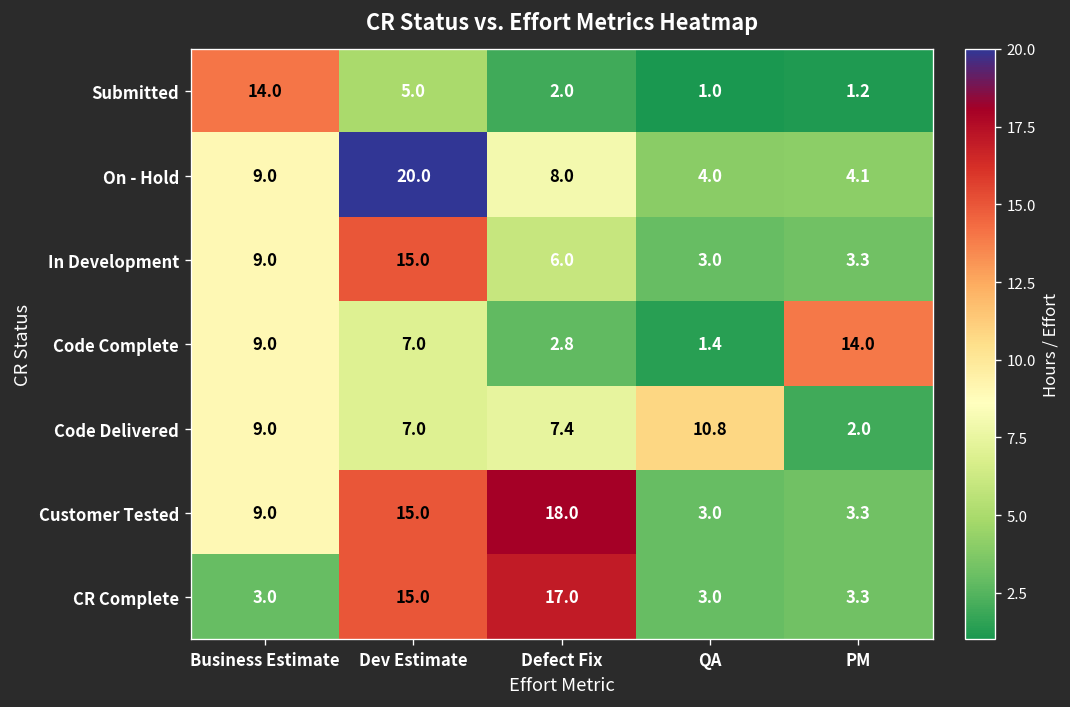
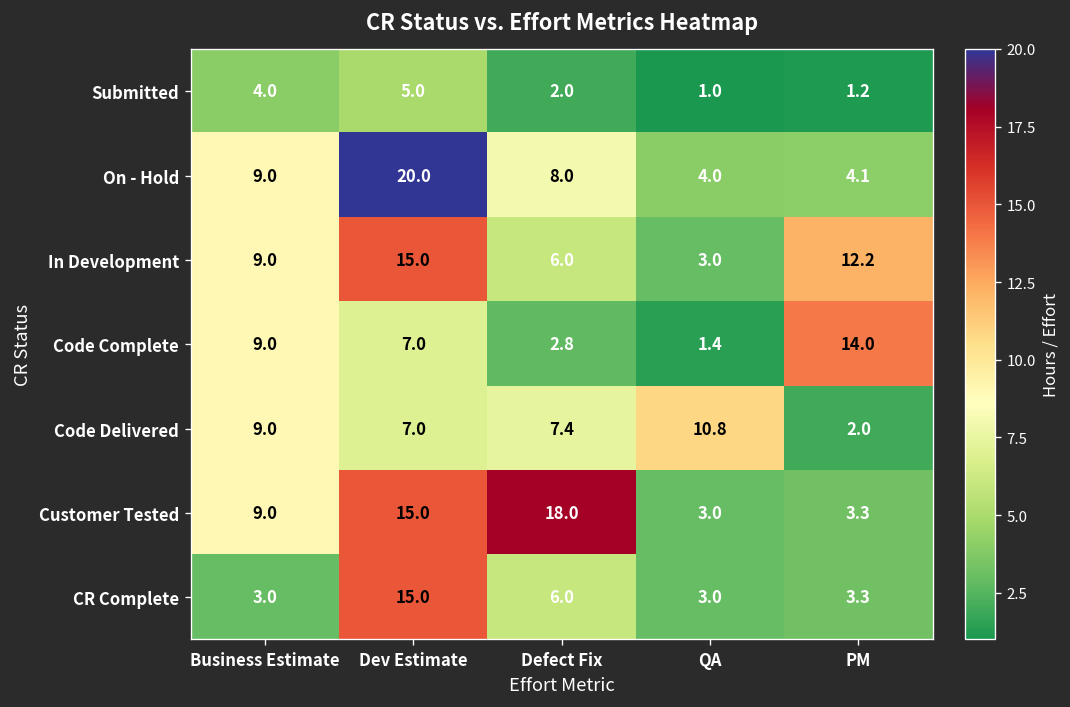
  {
    "Submitted": {
-     "Business Estimate": 14.0,
+     "Business Estimate": 4.0,
      "Dev Estimate": 5.0,
      "Defect Fix": 2.0,
      "QA": 1.0,
      "PM": 1.2
    },
    "On - Hold": {
      "Business Estimate": 9.0,
      "Dev Estimate": 20.0,
      "Defect Fix": 8.0,
      "QA": 4.0,
      "PM": 4.1
    },
    "In Development": {
      "Business Estimate": 9.0,
      "Dev Estimate": 15.0,
      "Defect Fix": 6.0,
      "QA": 3.0,
-     "PM": 3.3
+     "PM": 12.2
    },
    "Code Complete": {
      "Business Estimate": 9.0,
      "Dev Estimate": 7.0,
      "Defect Fix": 2.8,
      "QA": 1.4,
      "PM": 14.0
    },
    "Code Delivered": {
      "Business Estimate": 9.0,
      "Dev Estimate": 7.0,
      "Defect Fix": 7.4,
      "QA": 10.8,
      "PM": 2.0
    },
    "Customer Tested": {
      "Business Estimate": 9.0,
      "Dev Estimate": 15.0,
      "Defect Fix": 18.0,
      "QA": 3.0,
      "PM": 3.3
    },
    "CR Complete": {
      "Business Estimate": 3.0,
      "Dev Estimate": 15.0,
-     "Defect Fix": 17.0,
+     "Defect Fix": 6.0,
      "QA": 3.0,
      "PM": 3.3
    }
  }
